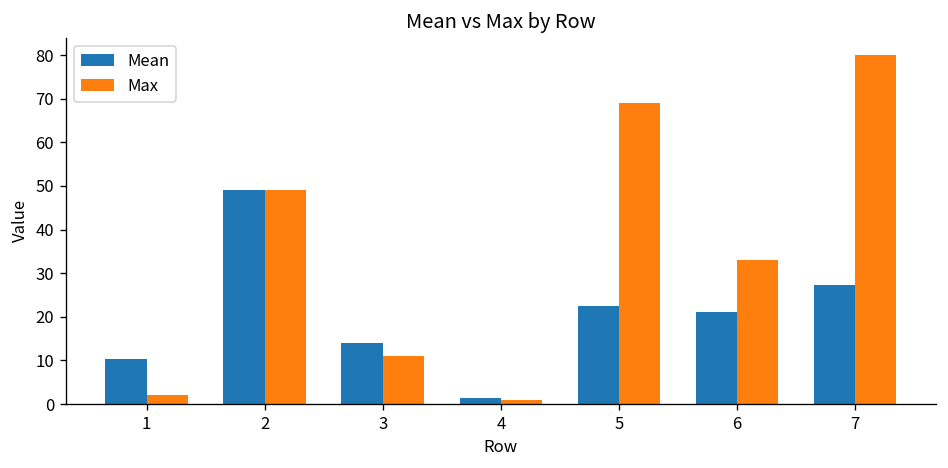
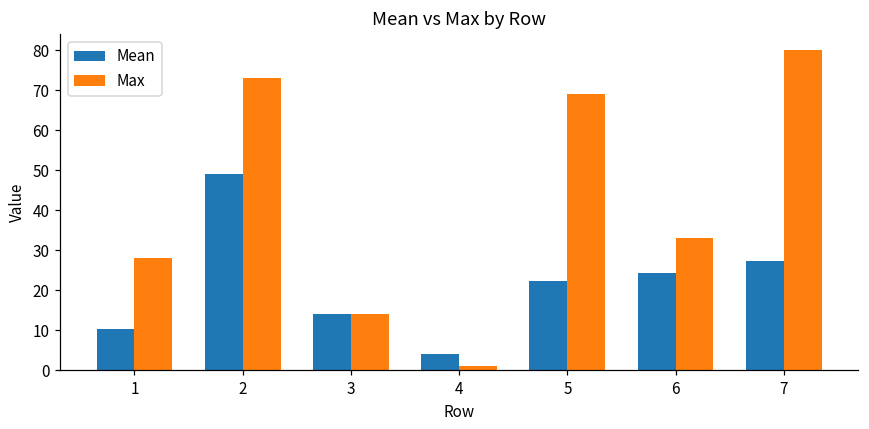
  {
    "Mean": {
      "1": 10,
      "2": 49,
      "3": 14,
-     "4": 1,
+     "4": 4,
      "5": 22,
-     "6": 21,
+     "6": 24,
      "7": 27
    },
    "Max": {
-     "1": 2,
-     "2": 49,
-     "3": 11,
+     "1": 28,
+     "2": 73,
+     "3": 14,
      "4": 1,
      "5": 69,
      "6": 33,
      "7": 80
    }
  }
